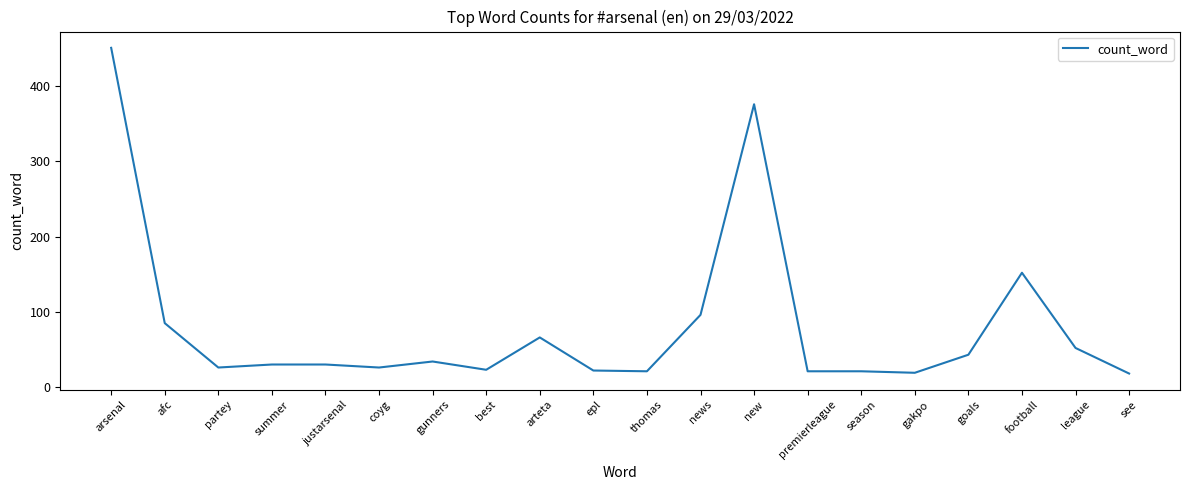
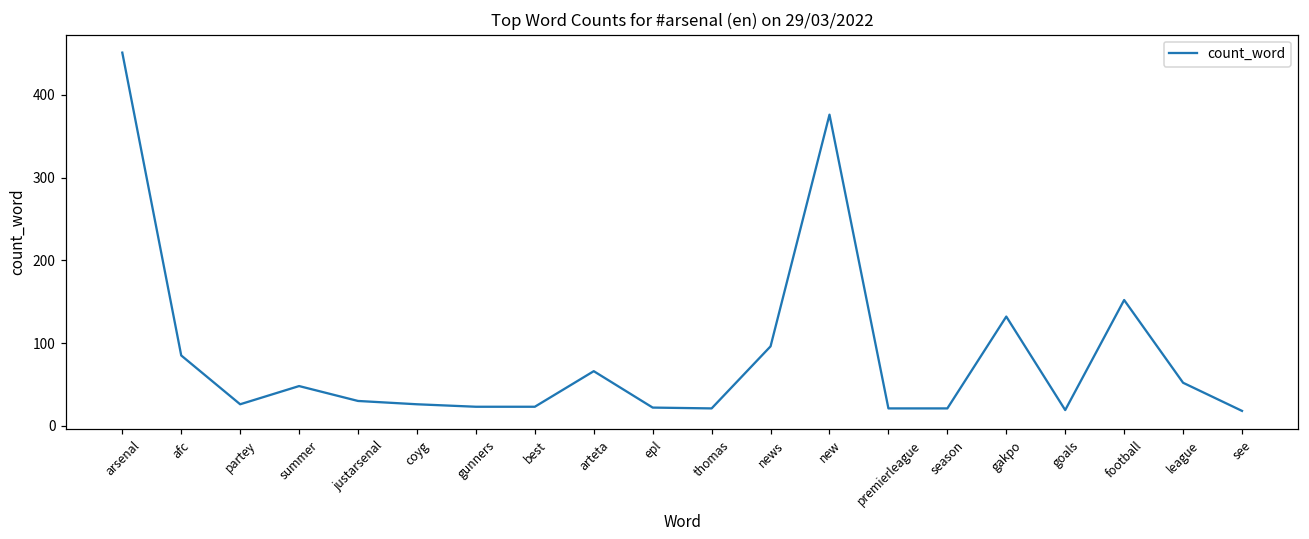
  {
    "arsenal": 450,
    "afc": 90,
    "partey": 30,
-   "summer": 30,
+   "summer": 50,
    "justarsenal": 30,
    "coyg": 30,
-   "gunners": 30,
+   "gunners": 20,
    "best": 20,
    "arteta": 70,
    "epl": 20,
    "thomas": 20,
    "news": 100,
    "new": 380,
    "premierleague": 20,
    "season": 20,
-   "gakpo": 20,
-   "goals": 40,
+   "gakpo": 130,
+   "goals": 20,
    "football": 150,
    "league": 50,
    "see": 20
  }
